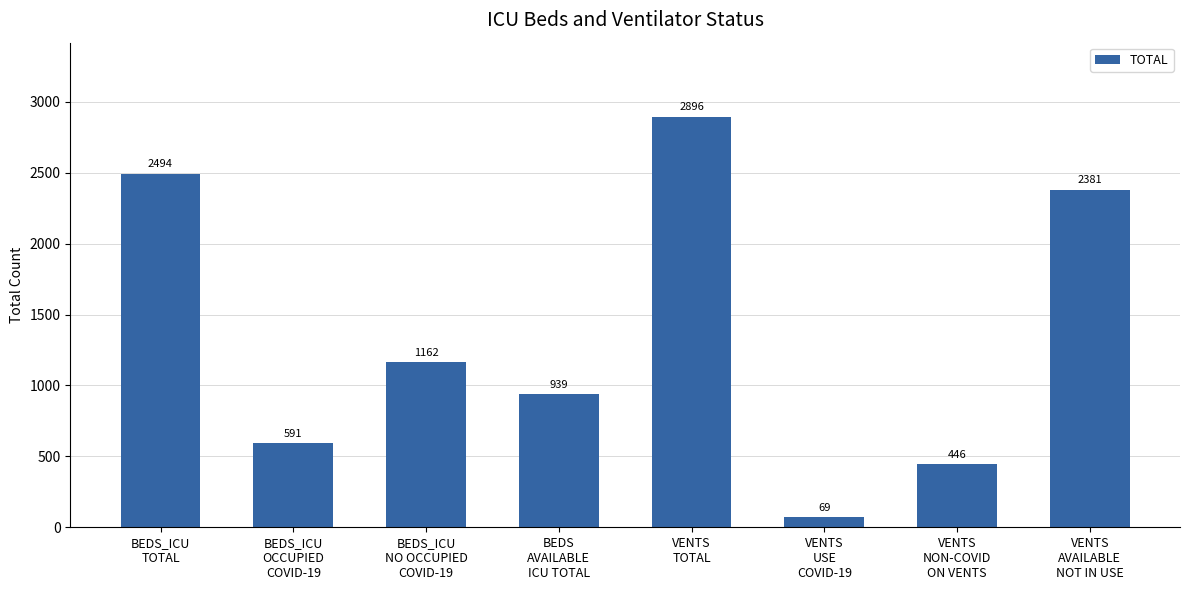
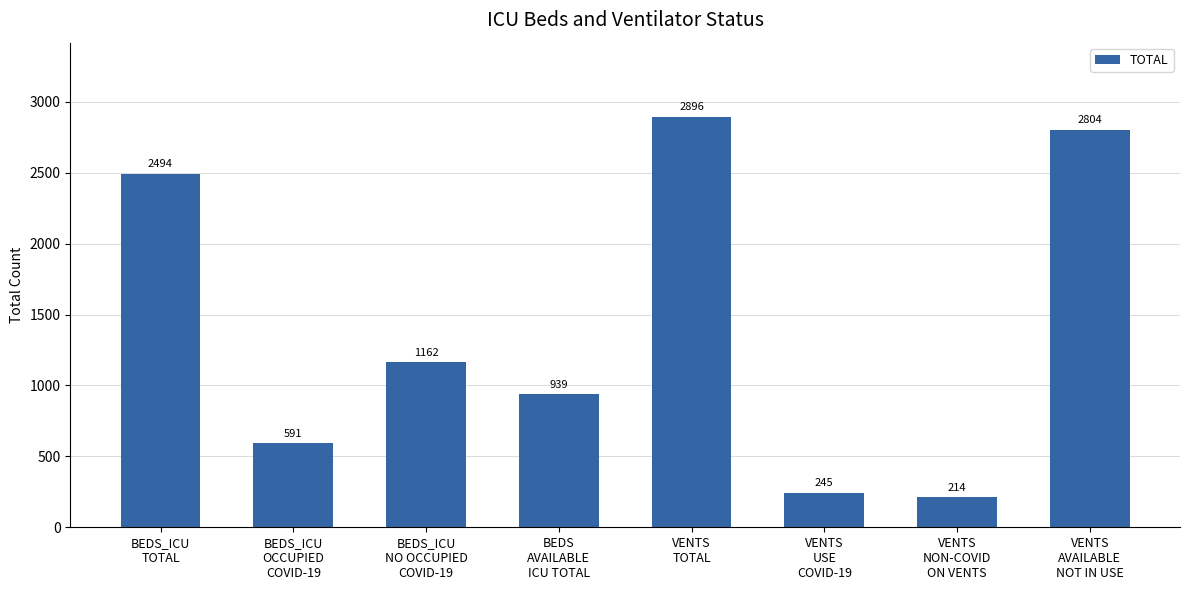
  {
    "BEDS_ICU TOTAL": 2494,
    "BEDS_ICU OCCUPIED COVID-19": 591,
    "BEDS_ICU NO OCCUPIED COVID-19": 1162,
    "BEDS AVAILABLE ICU TOTAL": 939,
    "VENTS TOTAL": 2896,
-   "VENTS USE COVID-19": 69,
-   "VENTS NON-COVID ON VENTS": 446,
-   "VENTS AVAILABLE NOT IN USE": 2381
+   "VENTS USE COVID-19": 245,
+   "VENTS NON-COVID ON VENTS": 214,
+   "VENTS AVAILABLE NOT IN USE": 2804
  }
